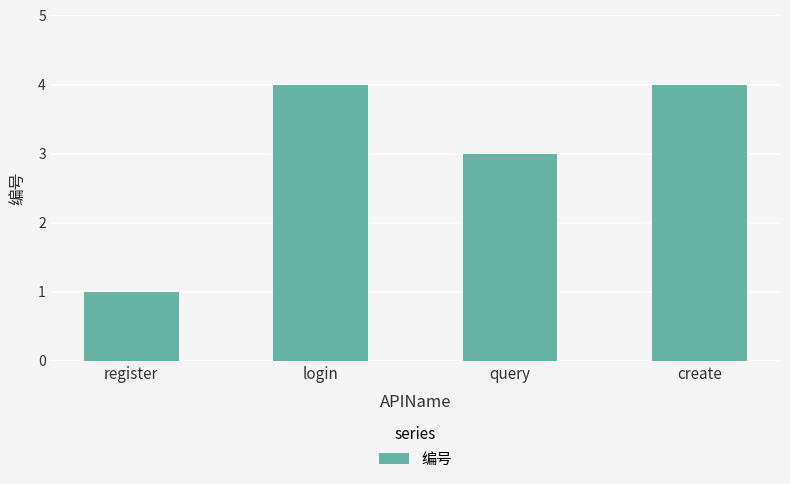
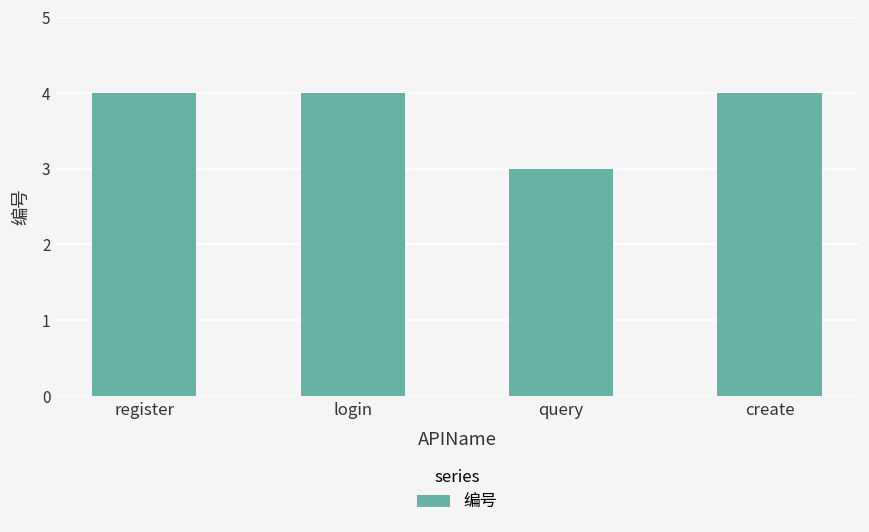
  {
-   "register": 1,
+   "register": 4,
    "login": 4,
    "query": 3,
    "create": 4
  }
